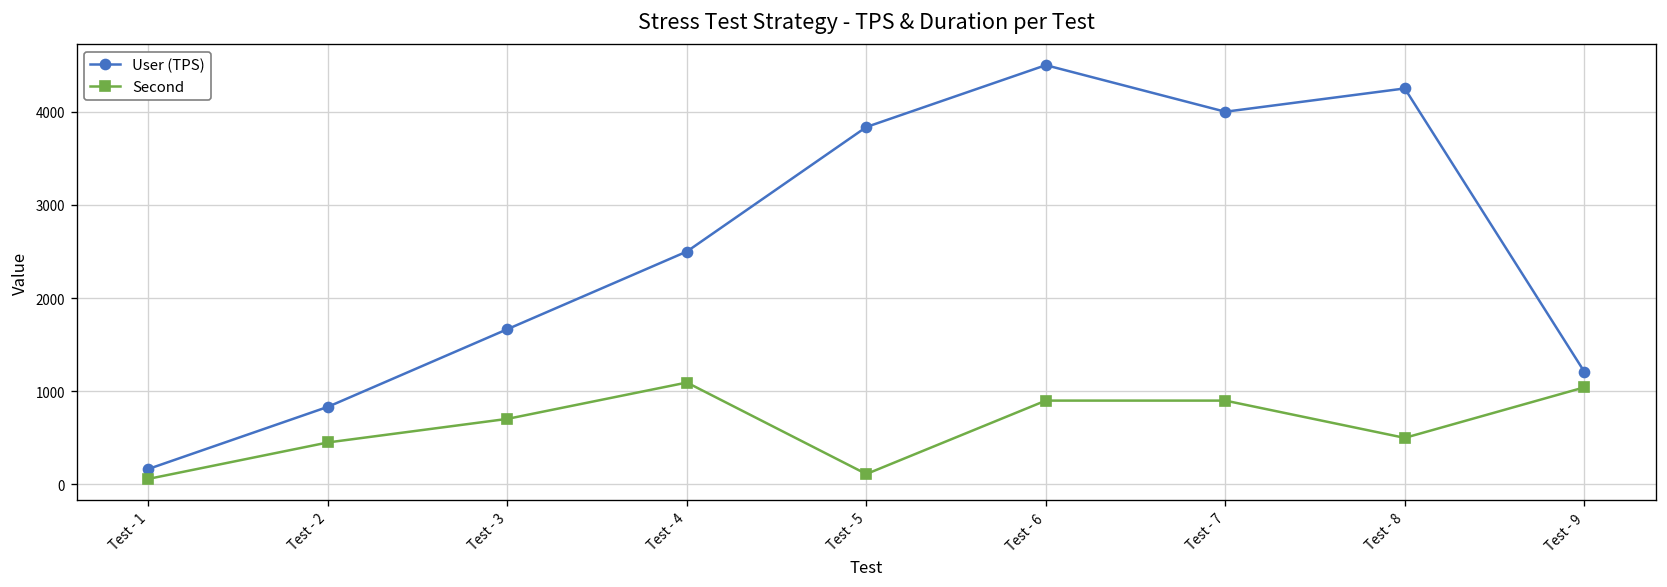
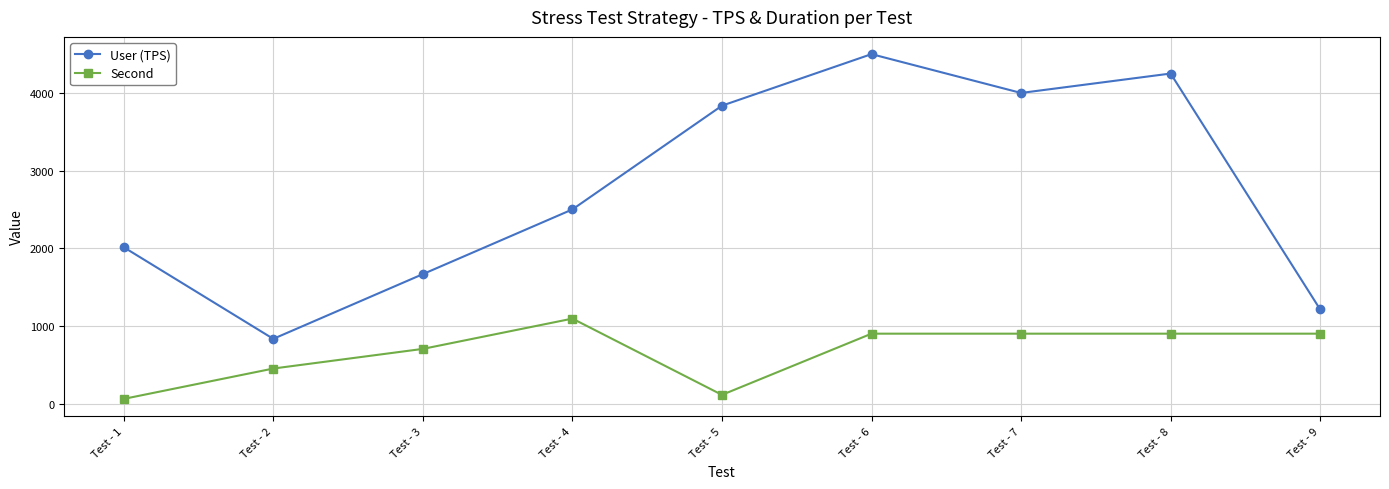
  {
    "User (TPS)": {
-     "Test - 1": 200,
+     "Test - 1": 2000,
      "Test - 2": 800,
      "Test - 3": 1700,
      "Test - 4": 2500,
      "Test - 5": 3800,
      "Test - 6": 4500,
      "Test - 7": 4000,
      "Test - 8": 4300,
      "Test - 9": 1200
    },
    "Second": {
      "Test - 1": 100,
      "Test - 2": 500,
      "Test - 3": 700,
      "Test - 4": 1100,
      "Test - 5": 100,
      "Test - 6": 900,
      "Test - 7": 900,
-     "Test - 8": 500,
-     "Test - 9": 1000
+     "Test - 8": 900,
+     "Test - 9": 900
    }
  }
